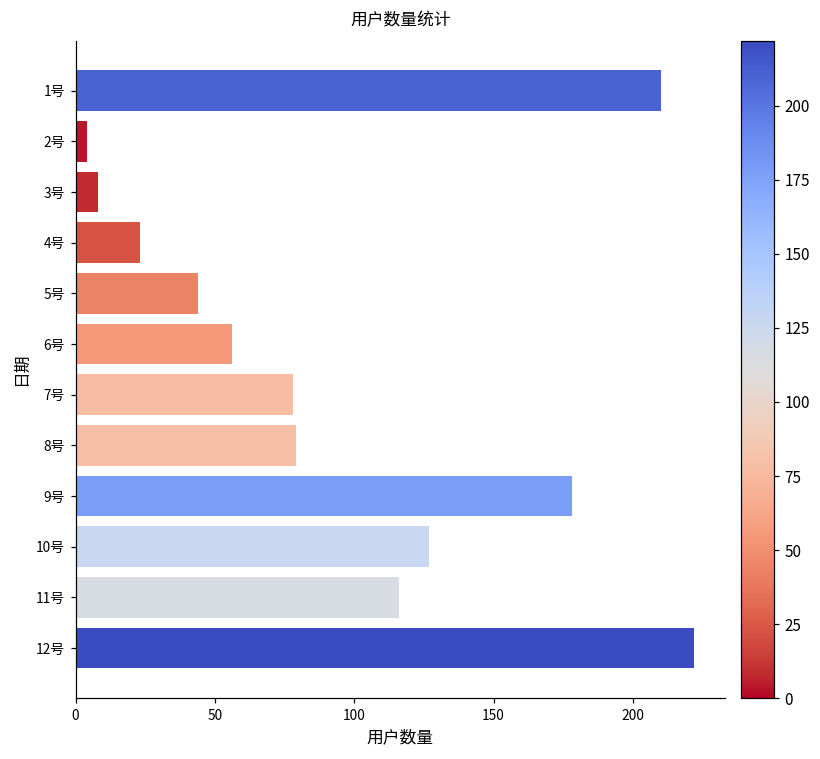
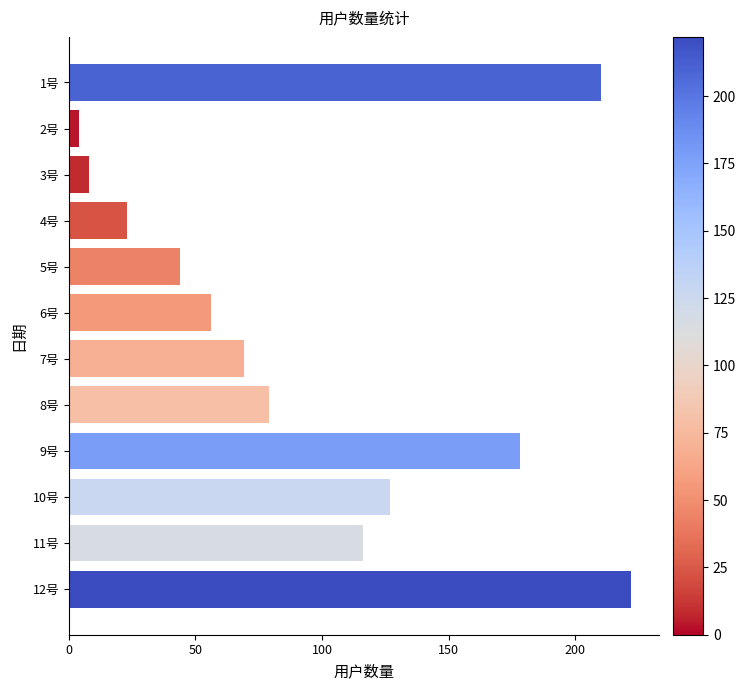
  {
    "1号": 210,
    "2号": 4,
    "3号": 8,
    "4号": 23,
    "5号": 44,
    "6号": 56,
-   "7号": 78,
+   "7号": 69,
    "8号": 79,
    "9号": 178,
    "10号": 127,
    "11号": 116,
    "12号": 222
  }
